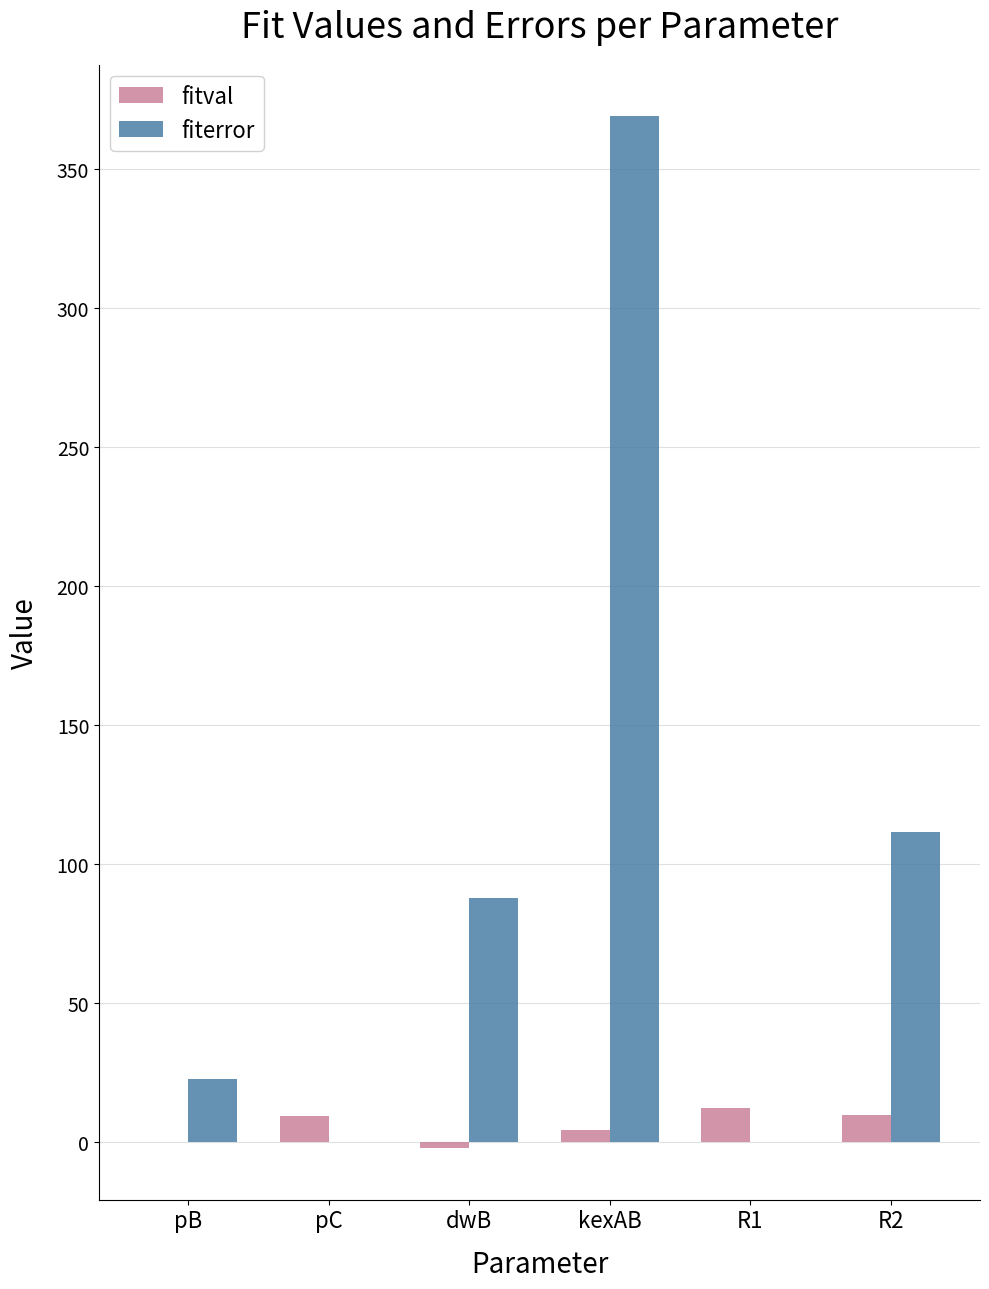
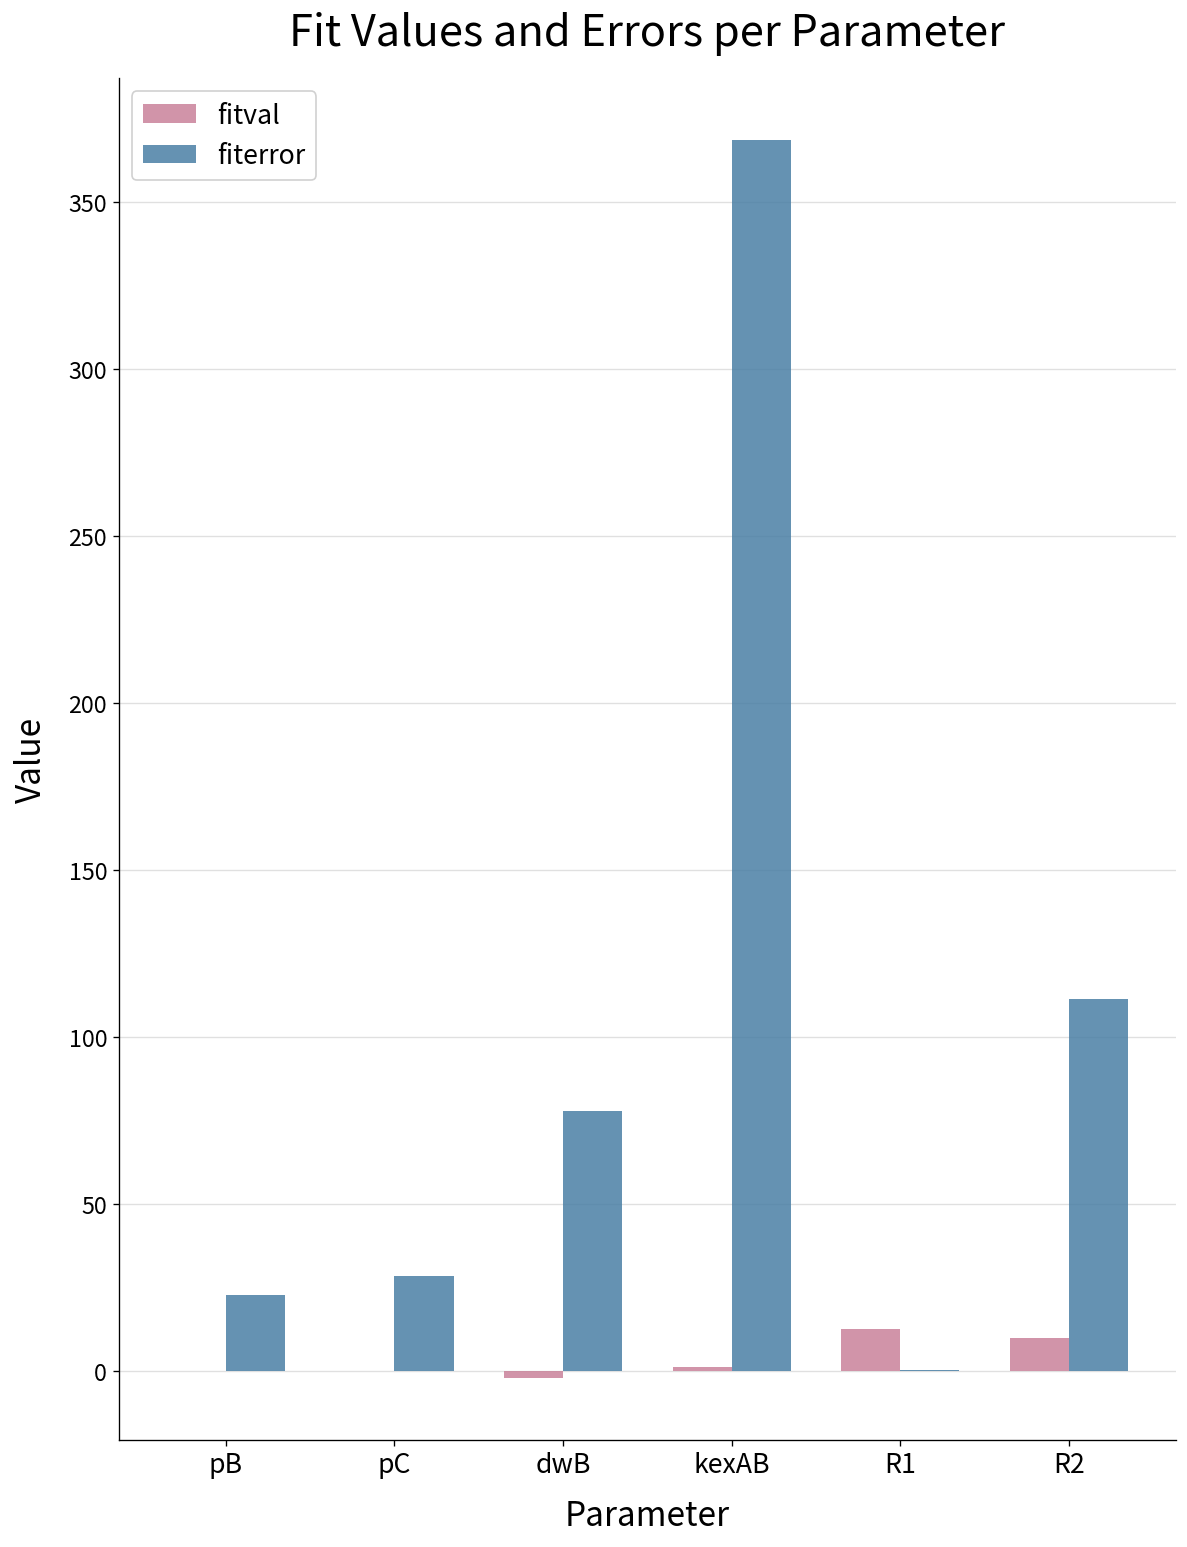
  {
    "fitval": {
-     "pC": 9,
+     "pC": 0,
      "dwB": -2,
-     "kexAB": 4,
+     "kexAB": 1,
      "R1": 12,
      "R2": 10
    },
    "fiterror": {
      "pB": 23,
-     "pC": 0,
-     "dwB": 88,
+     "pC": 28,
+     "dwB": 78,
      "kexAB": 369,
      "R2": 111
    }
  }
